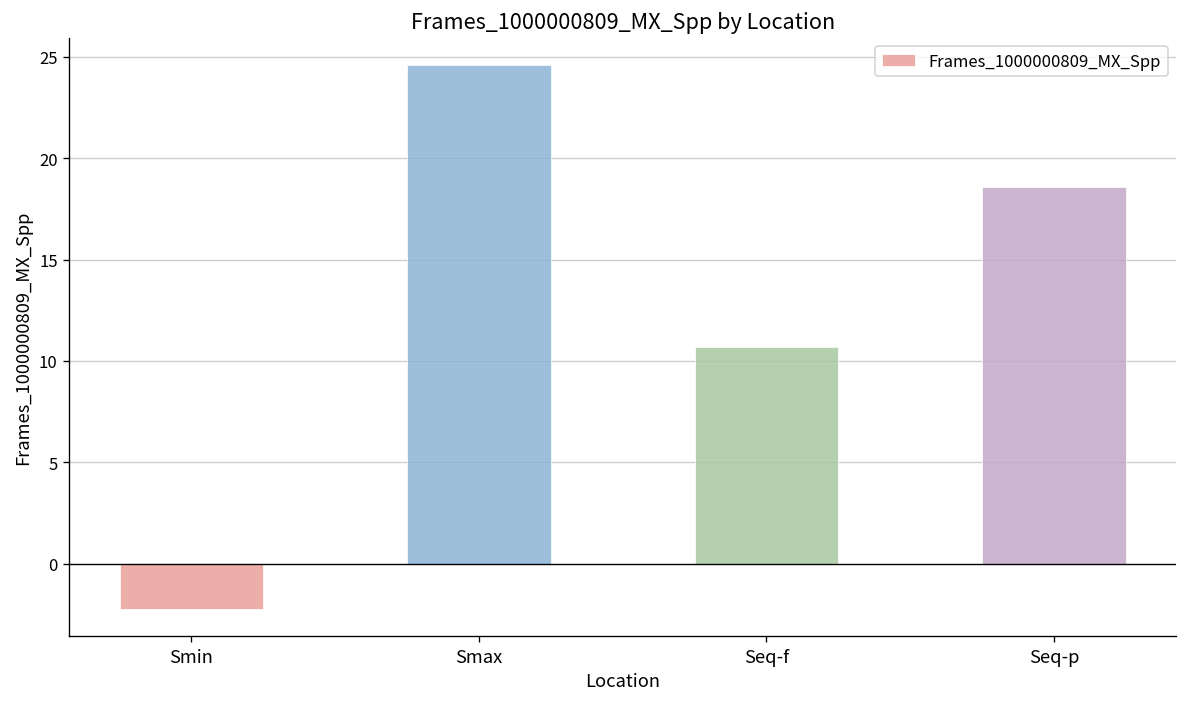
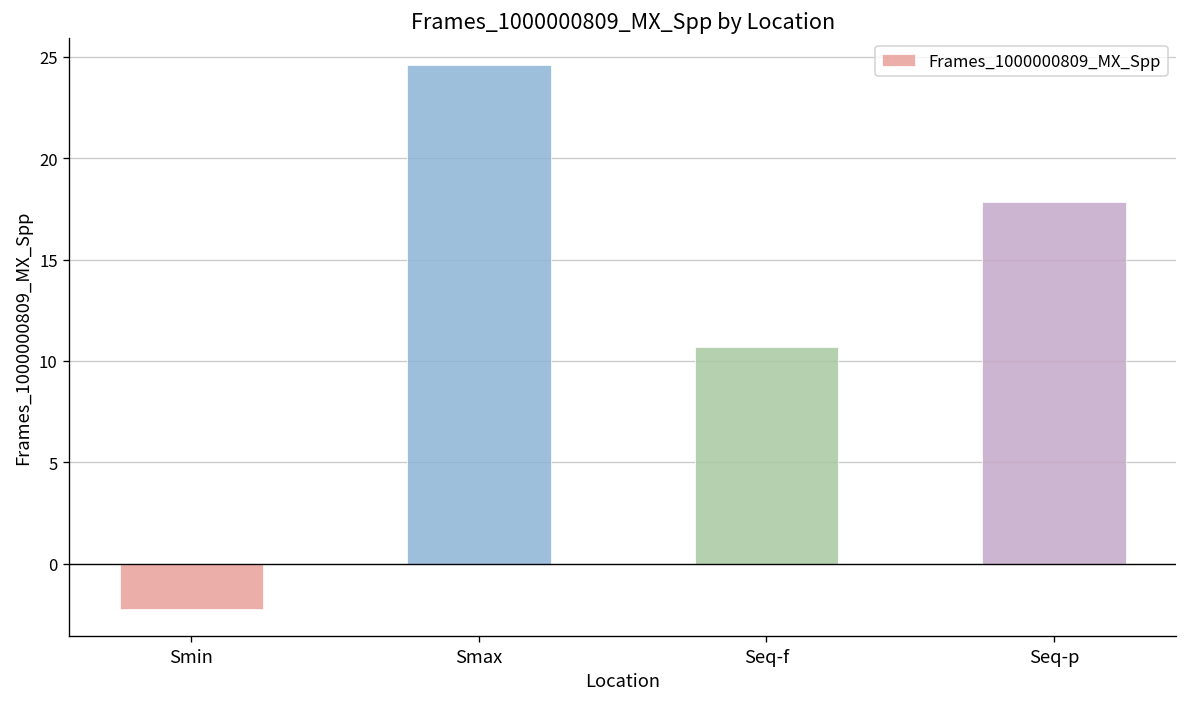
  {
    "Smin": -2.2,
    "Smax": 24.6,
    "Seq-f": 10.7,
-   "Seq-p": 18.6
+   "Seq-p": 17.9
  }
